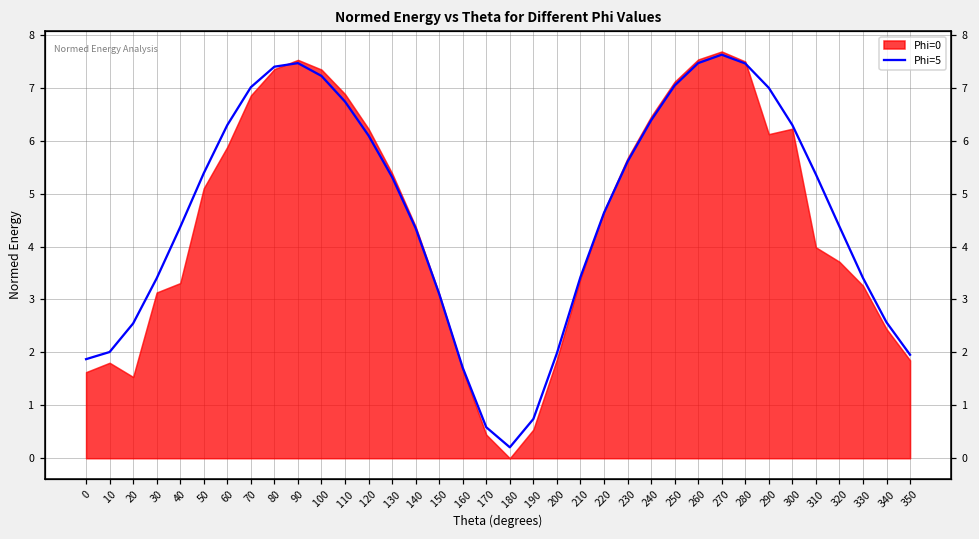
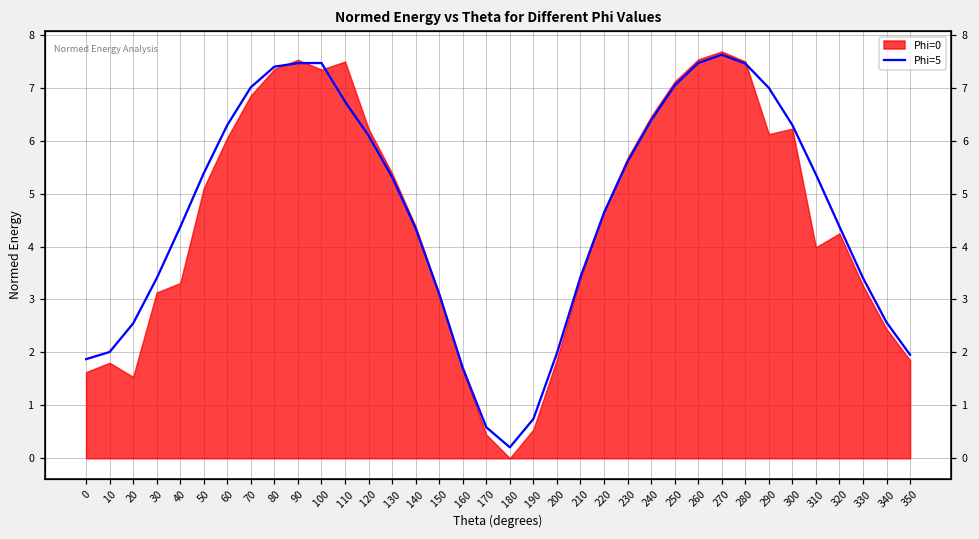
  {
    "Phi=5": {
      "0": 1.9,
      "10": 2.0,
      "20": 2.5,
      "30": 3.4,
      "40": 4.4,
      "50": 5.4,
      "60": 6.3,
      "70": 7.0,
      "90": 7.5,
-     "100": 7.2,
+     "100": 7.5,
      "110": 6.7,
      "120": 6.1,
      "130": 5.3,
      "170": 0.6,
      "180": 0.2,
      "190": 0.7,
      "200": 2.0,
      "230": 5.6,
      "240": 6.4,
      "250": 7.0,
      "260": 7.5,
      "270": 7.6,
      "290": 7.0,
      "300": 6.3,
      "310": 5.4,
      "320": 4.4,
      "330": 3.4,
      "340": 2.6,
      "350": 2.0
    },
    "Phi=0": {
      "0": 1.6,
      "10": 1.8,
      "20": 1.5,
      "30": 3.1,
      "40": 3.3,
      "50": 5.1,
-     "60": 5.9,
+     "60": 6.1,
      "70": 6.9,
      "90": 7.5,
      "100": 7.3,
-     "110": 6.9,
+     "110": 7.5,
      "120": 6.2,
      "130": 5.4,
      "170": 0.4,
      "180": 0.0,
      "190": 0.5,
      "200": 1.9,
      "230": 5.7,
      "240": 6.5,
      "250": 7.1,
      "260": 7.5,
      "270": 7.7,
      "290": 6.1,
      "300": 6.2,
      "310": 4.0,
-     "320": 3.7,
+     "320": 4.2,
      "330": 3.3,
      "340": 2.4,
      "350": 1.9
    }
  }
